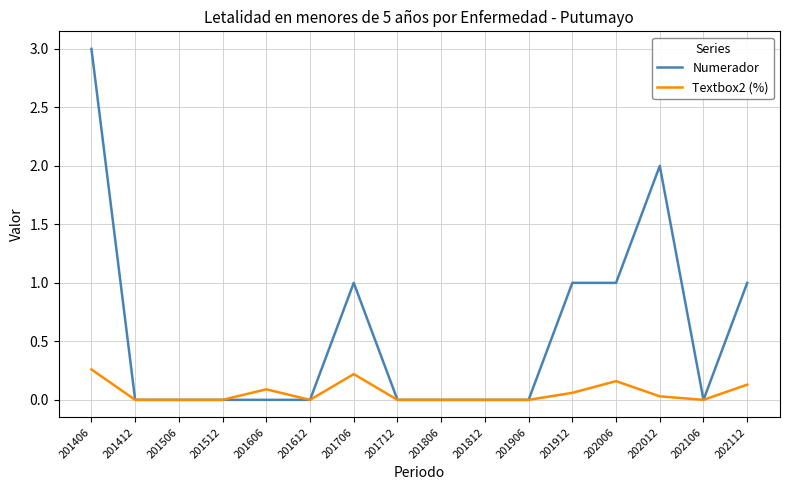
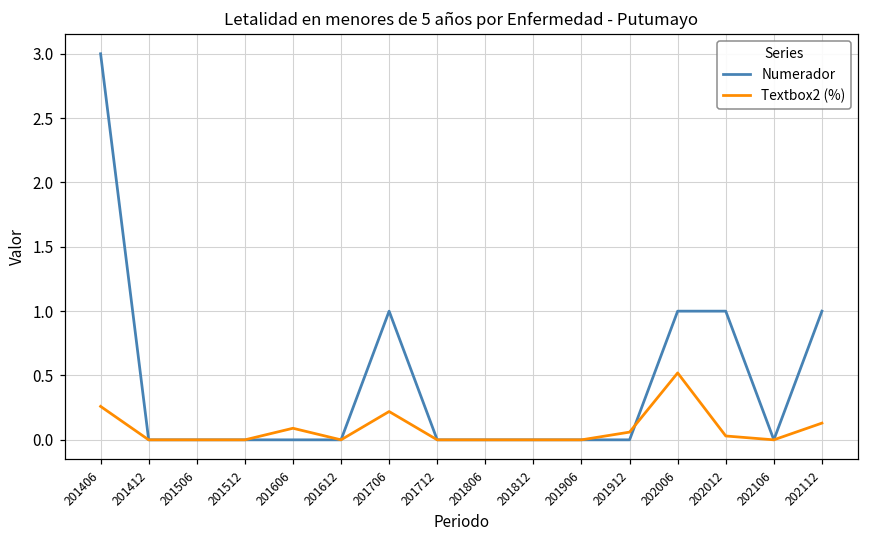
  {
    "Numerador": {
      "201406": 3,
      "201606": 0,
      "201706": 1,
-     "201912": 1,
+     "201912": 0,
      "202006": 1,
-     "202012": 2,
+     "202012": 1,
      "202112": 1
    },
    "Textbox2 (%)": {
      "201406": 0.26,
      "201606": 0.09,
      "201706": 0.22,
      "201912": 0.06,
-     "202006": 0.16,
+     "202006": 0.52,
      "202012": 0.03,
      "202112": 0.13
    }
  }
